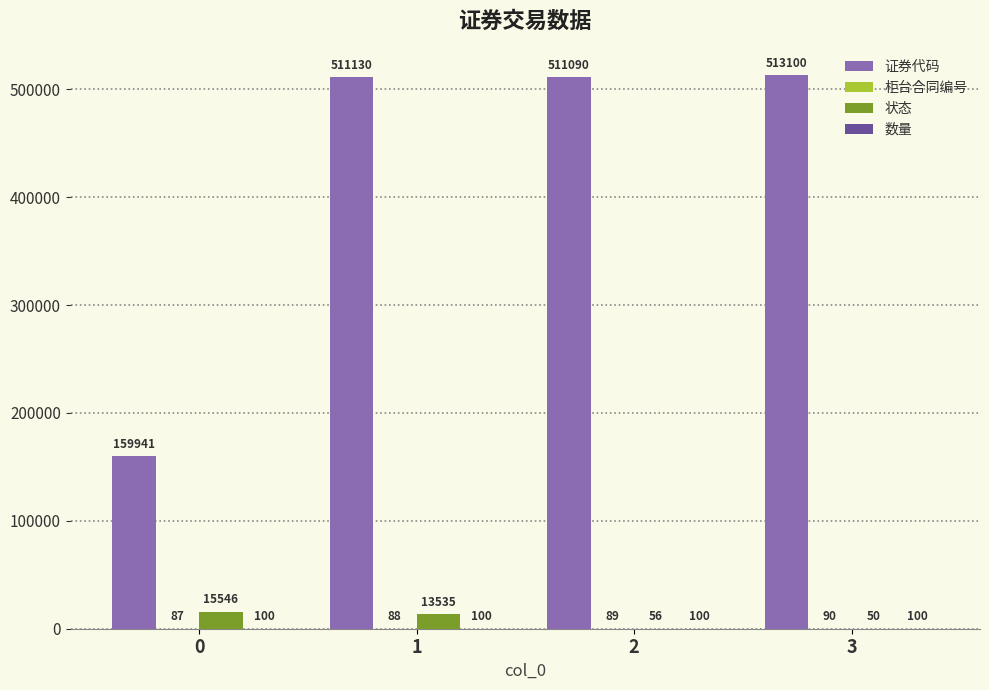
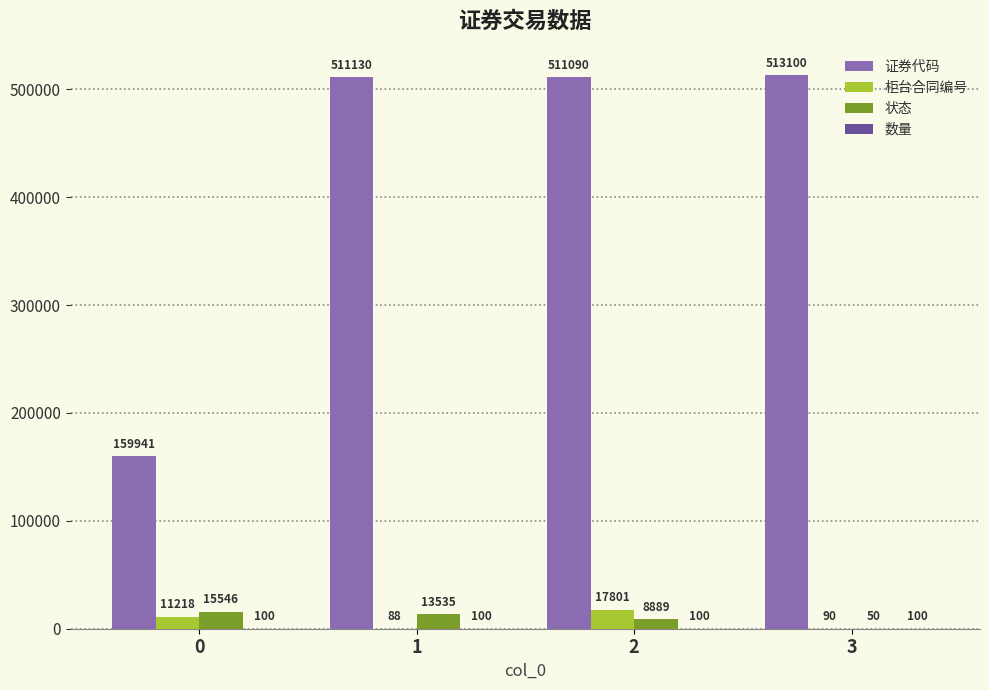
  {
    "柜台合同编号": {
-     "0": 87,
+     "0": 11218,
      "1": 88,
-     "2": 89,
+     "2": 17801,
      "3": 90
    },
    "状态": {
      "0": 15546,
      "1": 13535,
-     "2": 56,
+     "2": 8889,
      "3": 50
    }
  }
